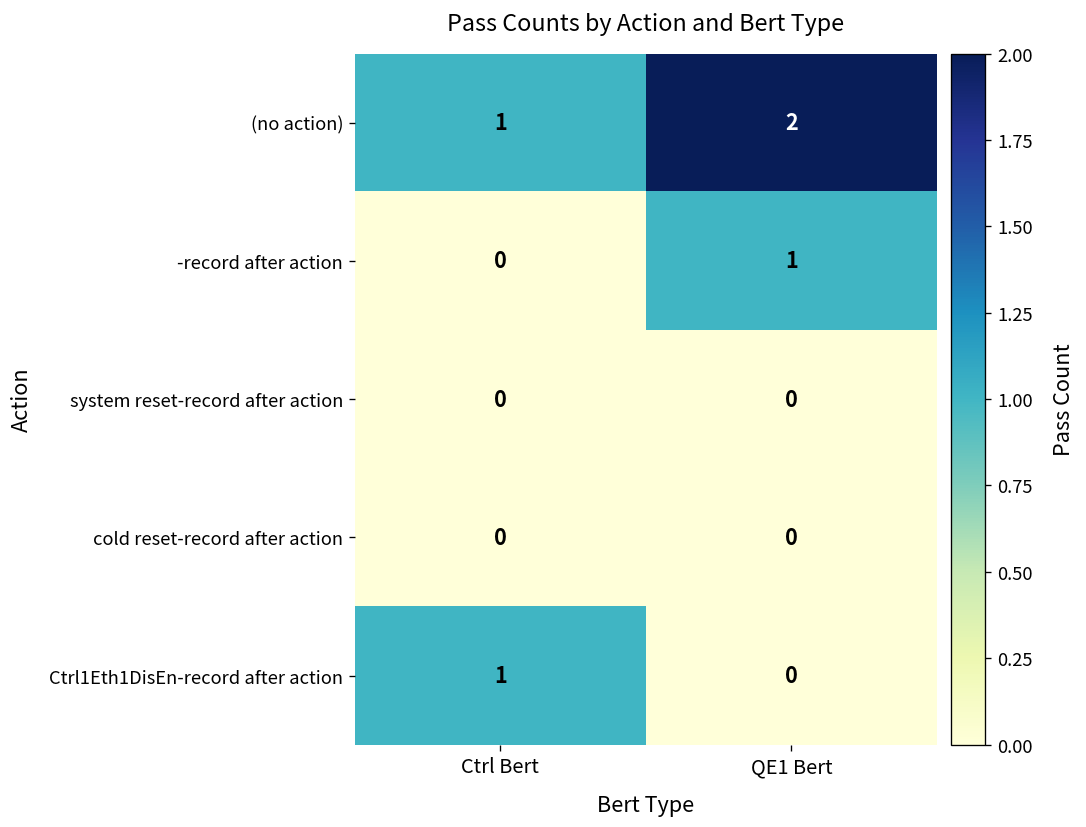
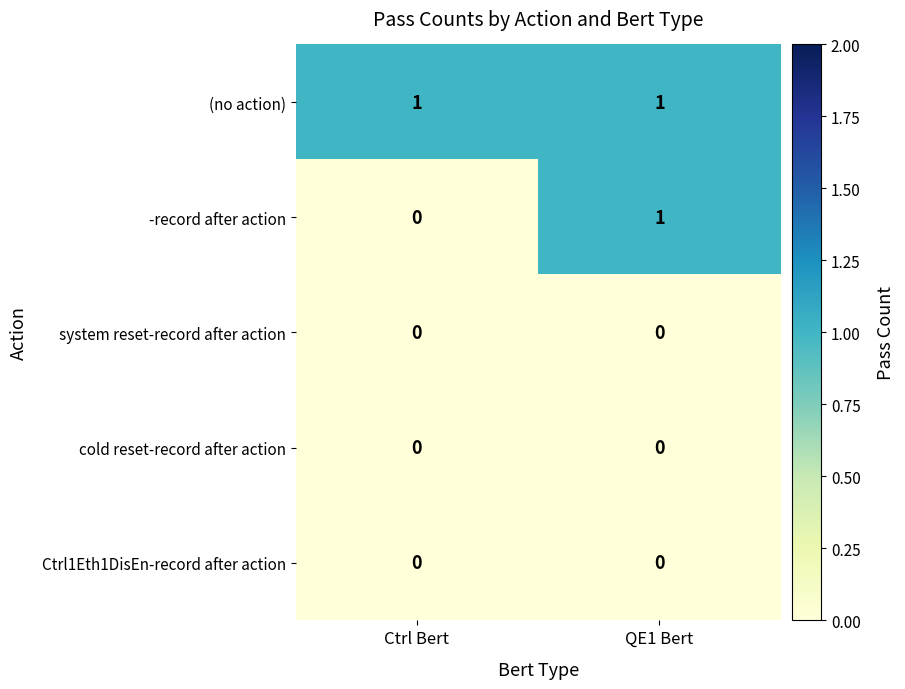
  {
    "(no action)": {
      "Ctrl Bert": 1,
-     "QE1 Bert": 2
+     "QE1 Bert": 1
    },
    "-record after action": {
      "Ctrl Bert": 0,
      "QE1 Bert": 1
    },
    "system reset-record after action": {
      "Ctrl Bert": 0,
      "QE1 Bert": 0
    },
    "cold reset-record after action": {
      "Ctrl Bert": 0,
      "QE1 Bert": 0
    },
    "Ctrl1Eth1DisEn-record after action": {
-     "Ctrl Bert": 1,
+     "Ctrl Bert": 0,
      "QE1 Bert": 0
    }
  }
